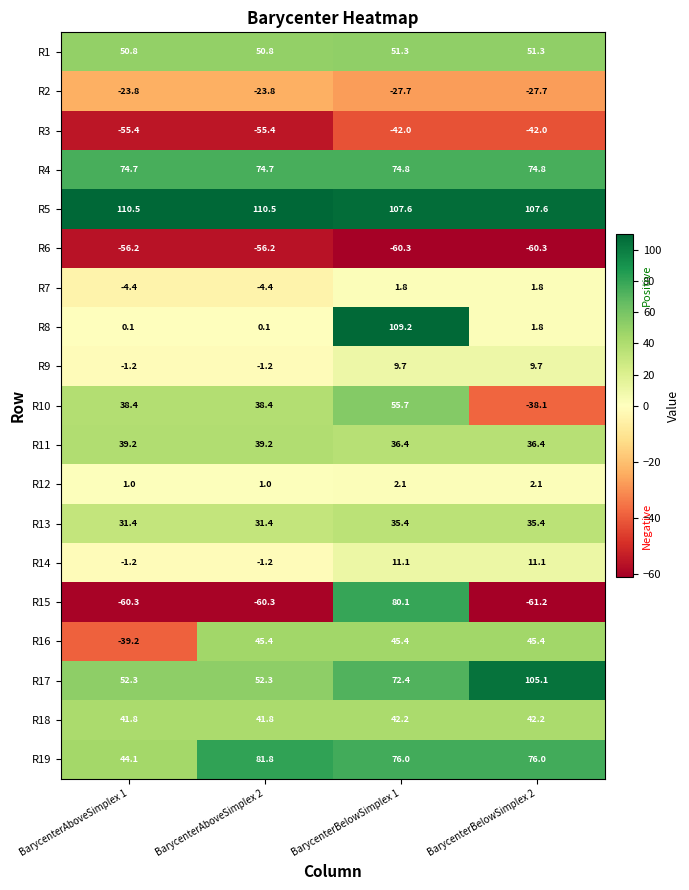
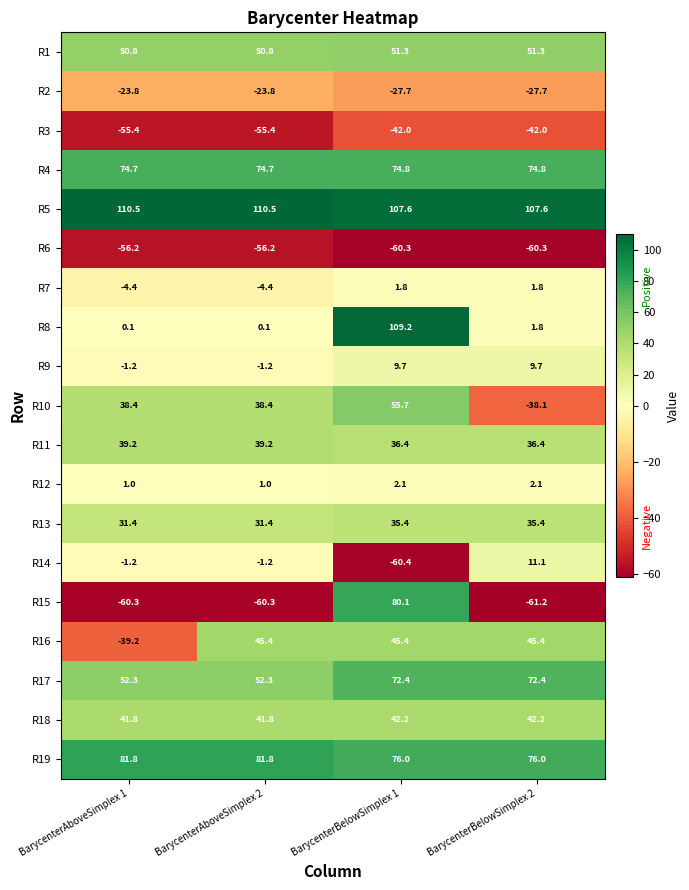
  {
    "R1": {
      "BarycenterAboveSimplex 1": 50.8,
      "BarycenterAboveSimplex 2": 50.8,
      "BarycenterBelowSimplex 1": 51.3,
      "BarycenterBelowSimplex 2": 51.3
    },
    "R2": {
      "BarycenterAboveSimplex 1": -23.8,
      "BarycenterAboveSimplex 2": -23.8,
      "BarycenterBelowSimplex 1": -27.7,
      "BarycenterBelowSimplex 2": -27.7
    },
    "R3": {
      "BarycenterAboveSimplex 1": -55.4,
      "BarycenterAboveSimplex 2": -55.4,
      "BarycenterBelowSimplex 1": -42.0,
      "BarycenterBelowSimplex 2": -42.0
    },
    "R4": {
      "BarycenterAboveSimplex 1": 74.7,
      "BarycenterAboveSimplex 2": 74.7,
      "BarycenterBelowSimplex 1": 74.8,
      "BarycenterBelowSimplex 2": 74.8
    },
    "R5": {
      "BarycenterAboveSimplex 1": 110.5,
      "BarycenterAboveSimplex 2": 110.5,
      "BarycenterBelowSimplex 1": 107.6,
      "BarycenterBelowSimplex 2": 107.6
    },
    "R6": {
      "BarycenterAboveSimplex 1": -56.2,
      "BarycenterAboveSimplex 2": -56.2,
      "BarycenterBelowSimplex 1": -60.3,
      "BarycenterBelowSimplex 2": -60.3
    },
    "R7": {
      "BarycenterAboveSimplex 1": -4.4,
      "BarycenterAboveSimplex 2": -4.4,
      "BarycenterBelowSimplex 1": 1.8,
      "BarycenterBelowSimplex 2": 1.8
    },
    "R8": {
      "BarycenterAboveSimplex 1": 0.1,
      "BarycenterAboveSimplex 2": 0.1,
      "BarycenterBelowSimplex 1": 109.2,
      "BarycenterBelowSimplex 2": 1.8
    },
    "R9": {
      "BarycenterAboveSimplex 1": -1.2,
      "BarycenterAboveSimplex 2": -1.2,
      "BarycenterBelowSimplex 1": 9.7,
      "BarycenterBelowSimplex 2": 9.7
    },
    "R10": {
      "BarycenterAboveSimplex 1": 38.4,
      "BarycenterAboveSimplex 2": 38.4,
      "BarycenterBelowSimplex 1": 55.7,
      "BarycenterBelowSimplex 2": -38.1
    },
    "R11": {
      "BarycenterAboveSimplex 1": 39.2,
      "BarycenterAboveSimplex 2": 39.2,
      "BarycenterBelowSimplex 1": 36.4,
      "BarycenterBelowSimplex 2": 36.4
    },
    "R12": {
      "BarycenterAboveSimplex 1": 1.0,
      "BarycenterAboveSimplex 2": 1.0,
      "BarycenterBelowSimplex 1": 2.1,
      "BarycenterBelowSimplex 2": 2.1
    },
    "R13": {
      "BarycenterAboveSimplex 1": 31.4,
      "BarycenterAboveSimplex 2": 31.4,
      "BarycenterBelowSimplex 1": 35.4,
      "BarycenterBelowSimplex 2": 35.4
    },
    "R14": {
      "BarycenterAboveSimplex 1": -1.2,
      "BarycenterAboveSimplex 2": -1.2,
-     "BarycenterBelowSimplex 1": 11.1,
+     "BarycenterBelowSimplex 1": -60.4,
      "BarycenterBelowSimplex 2": 11.1
    },
    "R15": {
      "BarycenterAboveSimplex 1": -60.3,
      "BarycenterAboveSimplex 2": -60.3,
      "BarycenterBelowSimplex 1": 80.1,
      "BarycenterBelowSimplex 2": -61.2
    },
    "R16": {
      "BarycenterAboveSimplex 1": -39.2,
      "BarycenterAboveSimplex 2": 45.4,
      "BarycenterBelowSimplex 1": 45.4,
      "BarycenterBelowSimplex 2": 45.4
    },
    "R17": {
      "BarycenterAboveSimplex 1": 52.3,
      "BarycenterAboveSimplex 2": 52.3,
      "BarycenterBelowSimplex 1": 72.4,
-     "BarycenterBelowSimplex 2": 105.1
+     "BarycenterBelowSimplex 2": 72.4
    },
    "R18": {
      "BarycenterAboveSimplex 1": 41.8,
      "BarycenterAboveSimplex 2": 41.8,
      "BarycenterBelowSimplex 1": 42.2,
      "BarycenterBelowSimplex 2": 42.2
    },
    "R19": {
-     "BarycenterAboveSimplex 1": 44.1,
+     "BarycenterAboveSimplex 1": 81.8,
      "BarycenterAboveSimplex 2": 81.8,
      "BarycenterBelowSimplex 1": 76.0,
      "BarycenterBelowSimplex 2": 76.0
    }
  }
